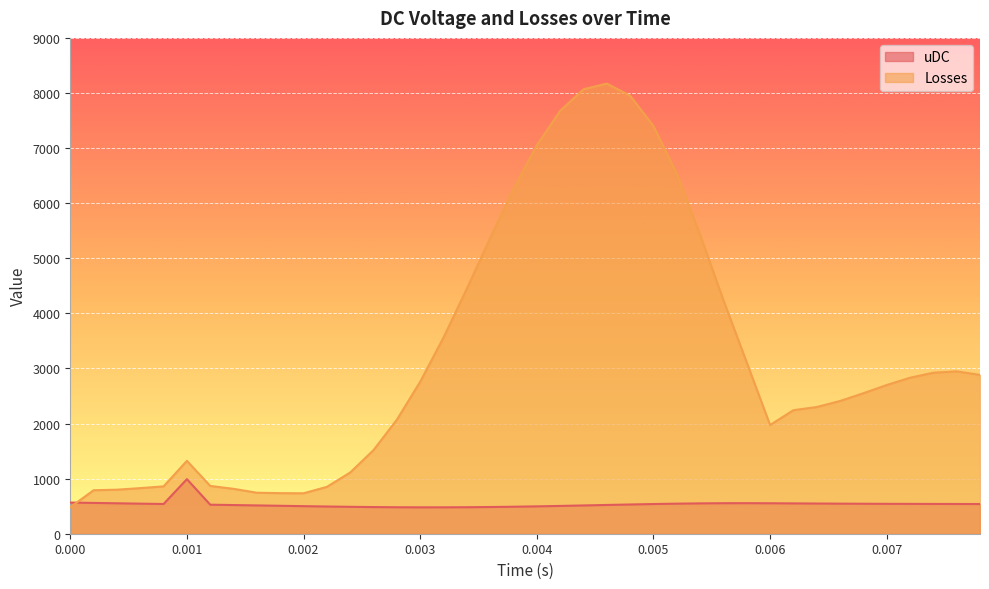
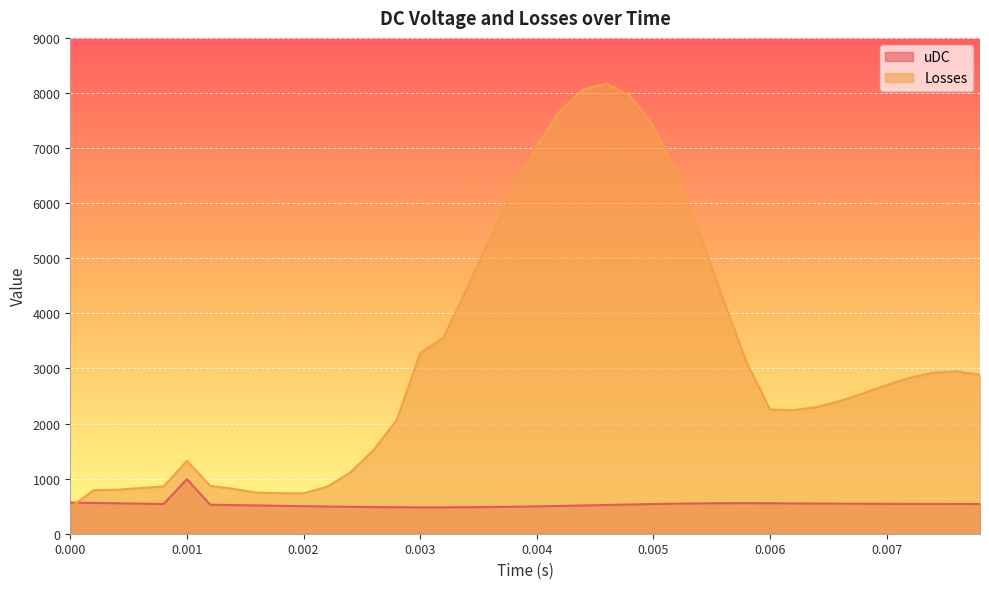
  {
    "uDC": {
      "0.000": 600,
      "0.001": 1000,
      "0.002": 500,
      "0.003": 500,
      "0.004": 500,
      "0.005": 500,
      "0.006": 600,
      "0.007": 500
    },
    "Losses": {
      "0.000": 500,
      "0.001": 1300,
      "0.002": 700,
-     "0.003": 2800,
+     "0.003": 3300,
      "0.004": 7100,
      "0.005": 7400,
-     "0.006": 2000,
+     "0.006": 2300,
      "0.007": 2700
    }
  }
